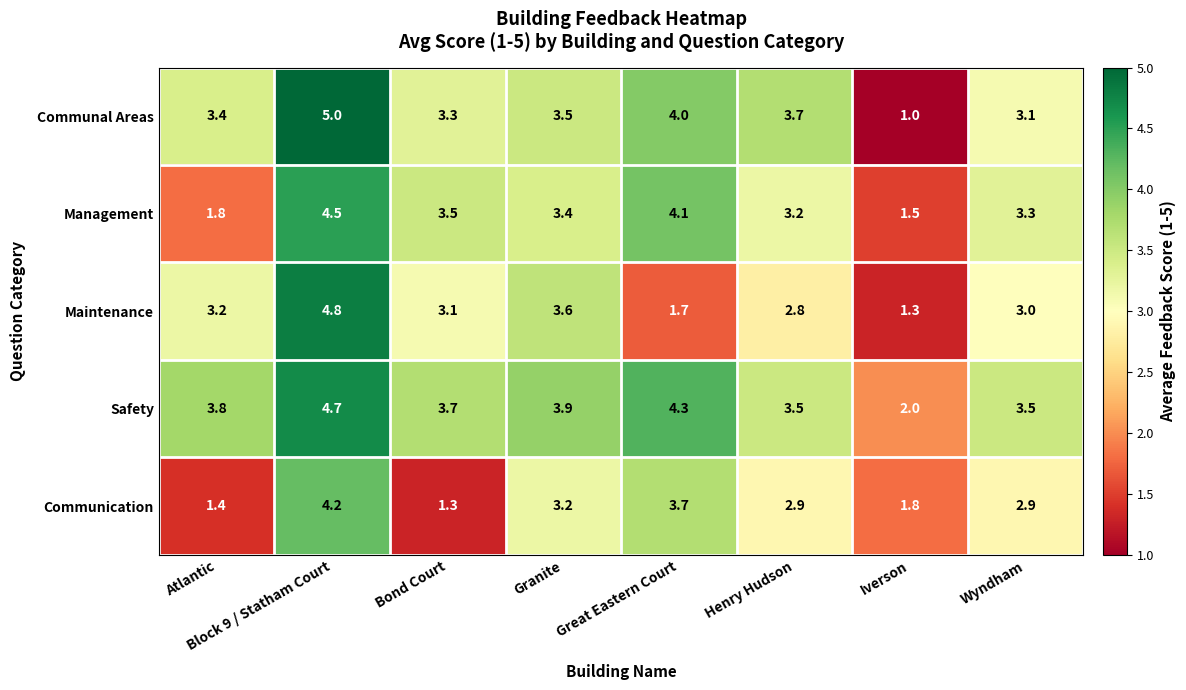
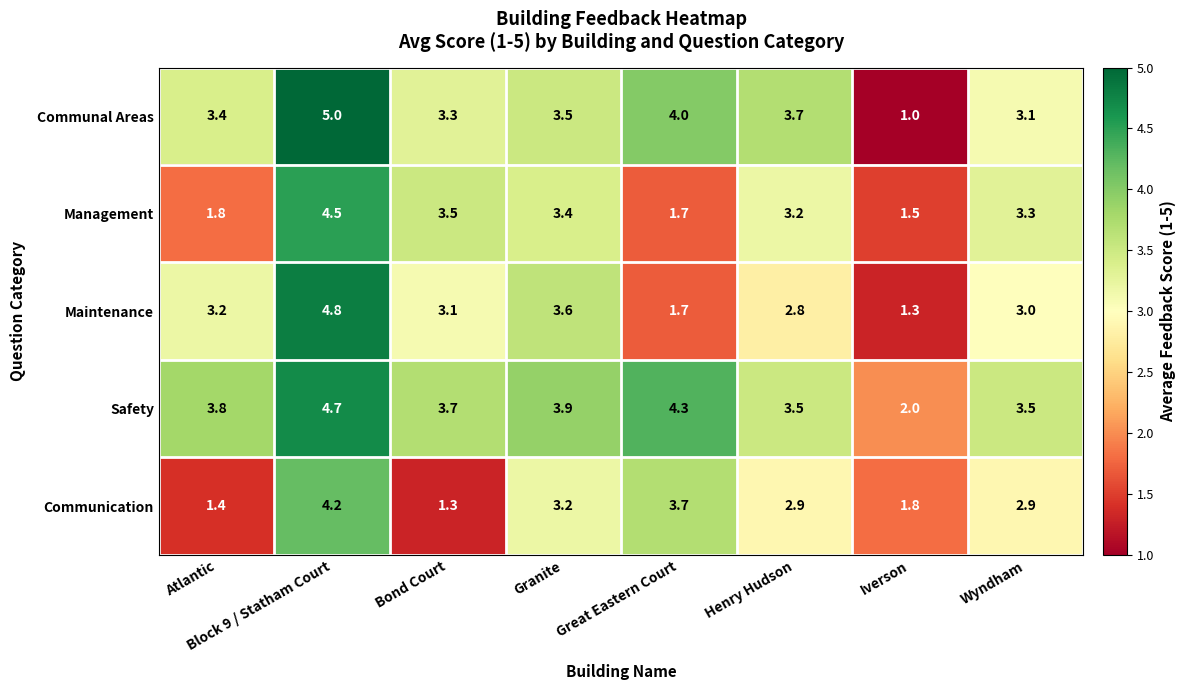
  {
    "Communal Areas": {
      "Atlantic": 3.4,
      "Block 9 / Statham Court": 5.0,
      "Bond Court": 3.3,
      "Granite": 3.5,
      "Great Eastern Court": 4.0,
      "Henry Hudson": 3.7,
      "Iverson": 1.0,
      "Wyndham": 3.1
    },
    "Management": {
      "Atlantic": 1.8,
      "Block 9 / Statham Court": 4.5,
      "Bond Court": 3.5,
      "Granite": 3.4,
-     "Great Eastern Court": 4.1,
+     "Great Eastern Court": 1.7,
      "Henry Hudson": 3.2,
      "Iverson": 1.5,
      "Wyndham": 3.3
    },
    "Maintenance": {
      "Atlantic": 3.2,
      "Block 9 / Statham Court": 4.8,
      "Bond Court": 3.1,
      "Granite": 3.6,
      "Great Eastern Court": 1.7,
      "Henry Hudson": 2.8,
      "Iverson": 1.3,
      "Wyndham": 3.0
    },
    "Safety": {
      "Atlantic": 3.8,
      "Block 9 / Statham Court": 4.7,
      "Bond Court": 3.7,
      "Granite": 3.9,
      "Great Eastern Court": 4.3,
      "Henry Hudson": 3.5,
      "Iverson": 2.0,
      "Wyndham": 3.5
    },
    "Communication": {
      "Atlantic": 1.4,
      "Block 9 / Statham Court": 4.2,
      "Bond Court": 1.3,
      "Granite": 3.2,
      "Great Eastern Court": 3.7,
      "Henry Hudson": 2.9,
      "Iverson": 1.8,
      "Wyndham": 2.9
    }
  }
